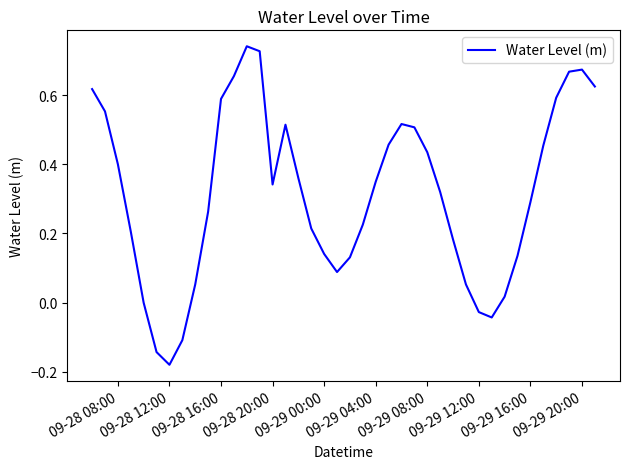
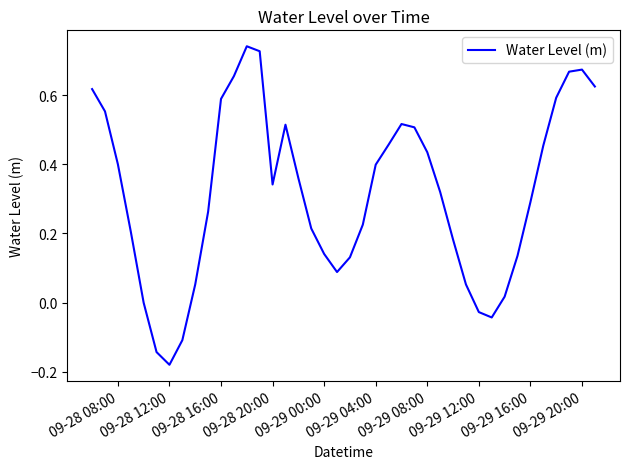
  {
    "09-28 08:00": 0.40,
    "09-28 12:00": -0.18,
    "09-28 16:00": 0.59,
    "09-28 20:00": 0.34,
    "09-29 00:00": 0.14,
-   "09-29 04:00": 0.35,
+   "09-29 04:00": 0.40,
    "09-29 08:00": 0.43,
    "09-29 12:00": -0.03,
    "09-29 16:00": 0.29,
    "09-29 20:00": 0.67
  }
